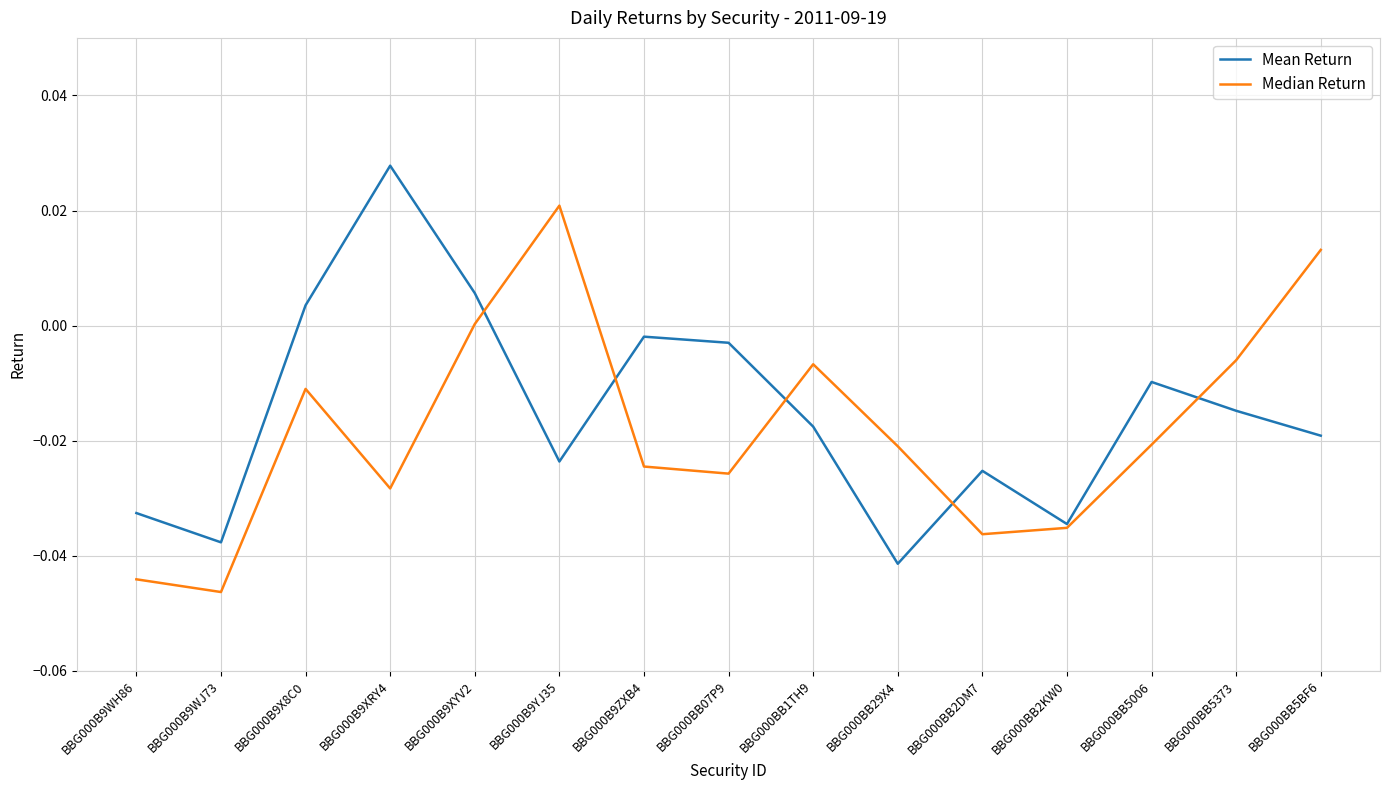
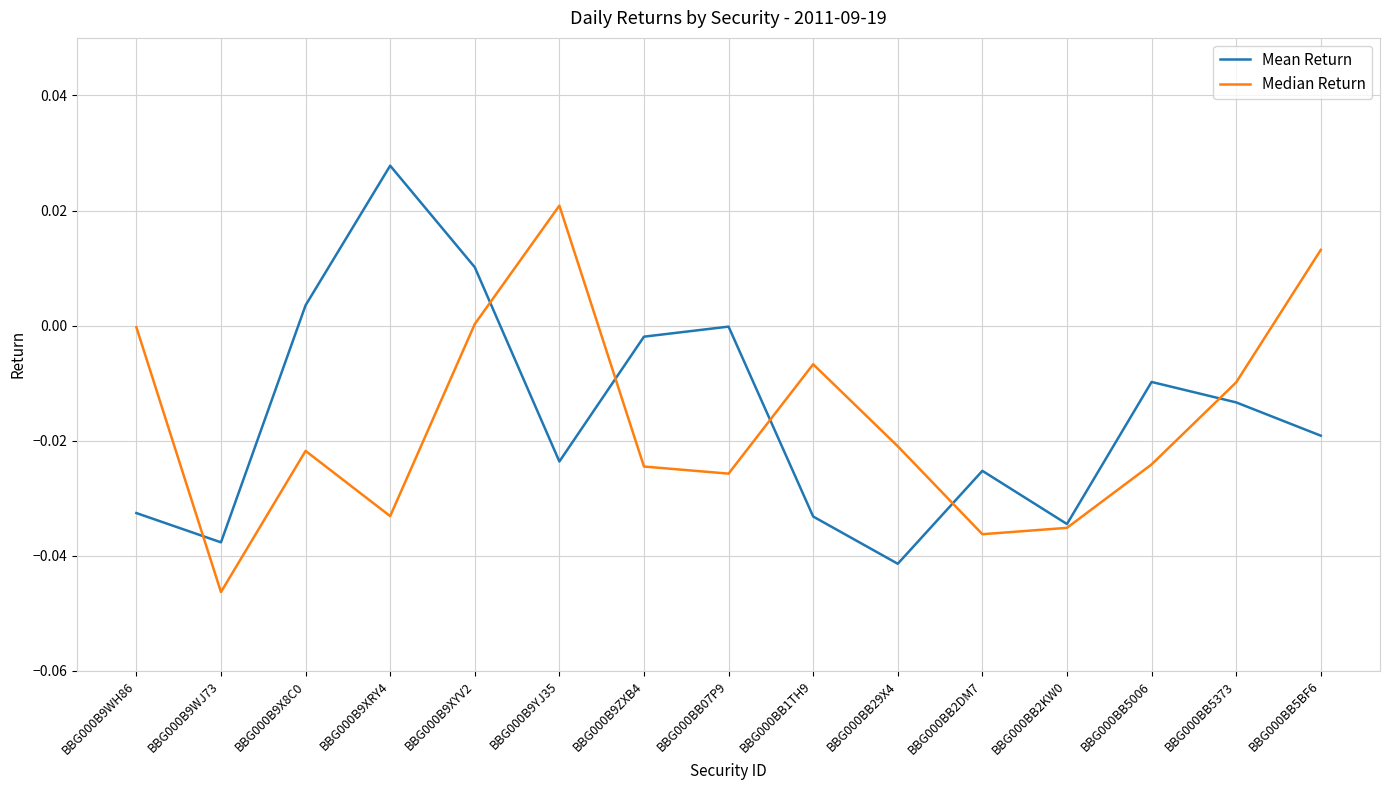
  {
    "Mean Return": {
      "BBG000B9WH86": -0.033,
      "BBG000B9WJ73": -0.038,
      "BBG000B9X8C0": 0.004,
      "BBG000B9XRY4": 0.028,
-     "BBG000B9XYV2": 0.006,
+     "BBG000B9XYV2": 0.010,
      "BBG000B9YJ35": -0.024,
      "BBG000B9ZXB4": -0.002,
-     "BBG000BB07P9": -0.003,
-     "BBG000BB1TH9": -0.018,
+     "BBG000BB07P9": 0.000,
+     "BBG000BB1TH9": -0.033,
      "BBG000BB29X4": -0.041,
      "BBG000BB2DM7": -0.025,
      "BBG000BB2KW0": -0.034,
      "BBG000BB5006": -0.010,
-     "BBG000BB5373": -0.015,
+     "BBG000BB5373": -0.013,
      "BBG000BB5BF6": -0.019
    },
    "Median Return": {
-     "BBG000B9WH86": -0.044,
+     "BBG000B9WH86": 0.000,
      "BBG000B9WJ73": -0.046,
-     "BBG000B9X8C0": -0.011,
-     "BBG000B9XRY4": -0.028,
+     "BBG000B9X8C0": -0.022,
+     "BBG000B9XRY4": -0.033,
      "BBG000B9XYV2": 0.000,
      "BBG000B9YJ35": 0.021,
      "BBG000B9ZXB4": -0.024,
      "BBG000BB07P9": -0.026,
      "BBG000BB1TH9": -0.007,
      "BBG000BB29X4": -0.021,
      "BBG000BB2DM7": -0.036,
      "BBG000BB2KW0": -0.035,
-     "BBG000BB5006": -0.021,
-     "BBG000BB5373": -0.006,
+     "BBG000BB5006": -0.024,
+     "BBG000BB5373": -0.010,
      "BBG000BB5BF6": 0.013
    }
  }
